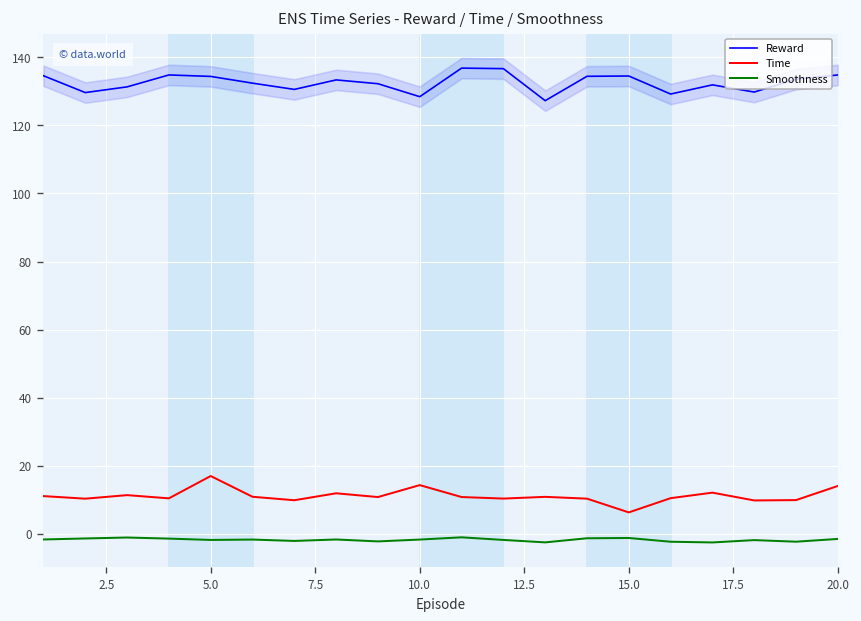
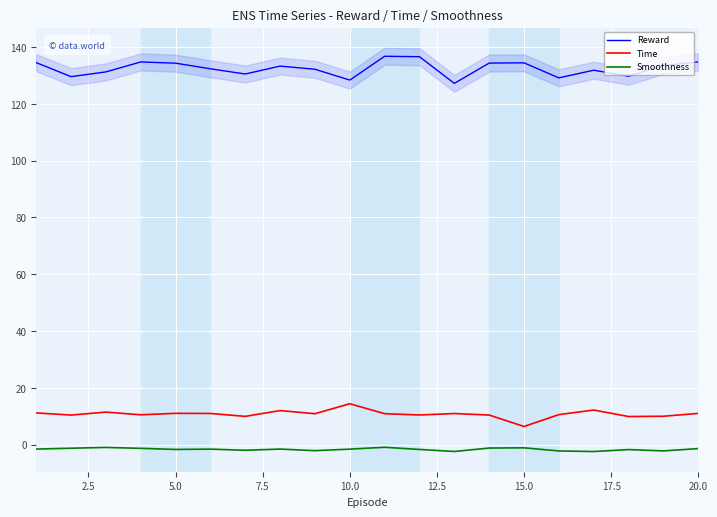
  {
    "Time": {
-     "5.0": 17,
+     "5.0": 11,
      "10.0": 14,
      "15.0": 6,
-     "20.0": 14
+     "20.0": 11
    },
    "Smoothness": {
      "5.0": -2,
      "10.0": -2,
      "15.0": -1,
      "20.0": -1
    }
  }
